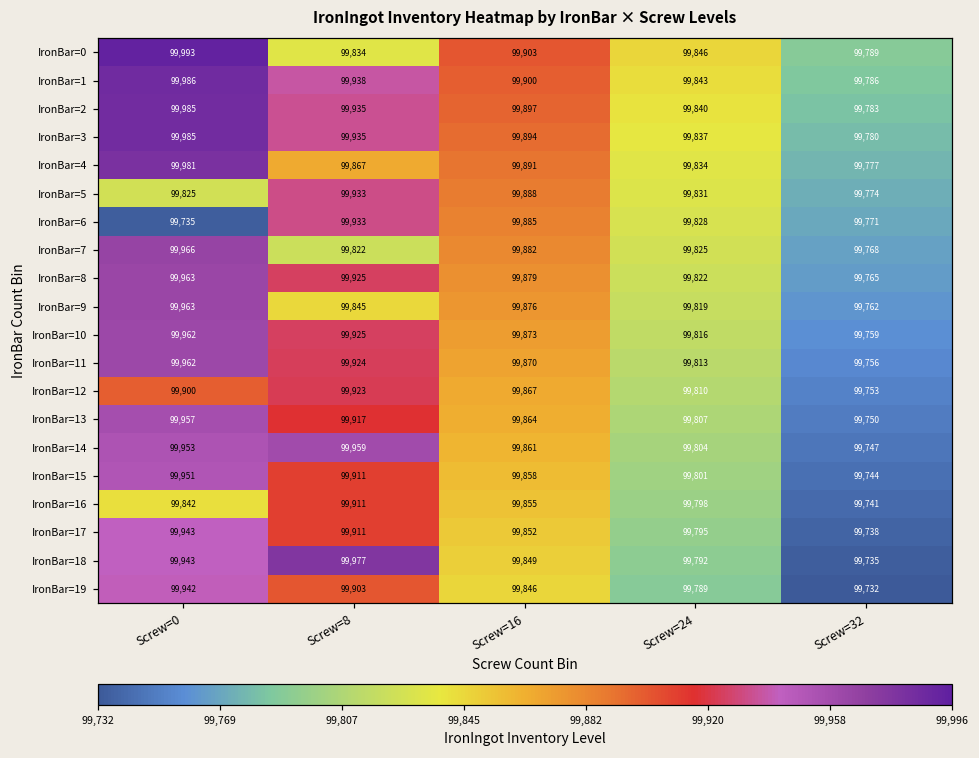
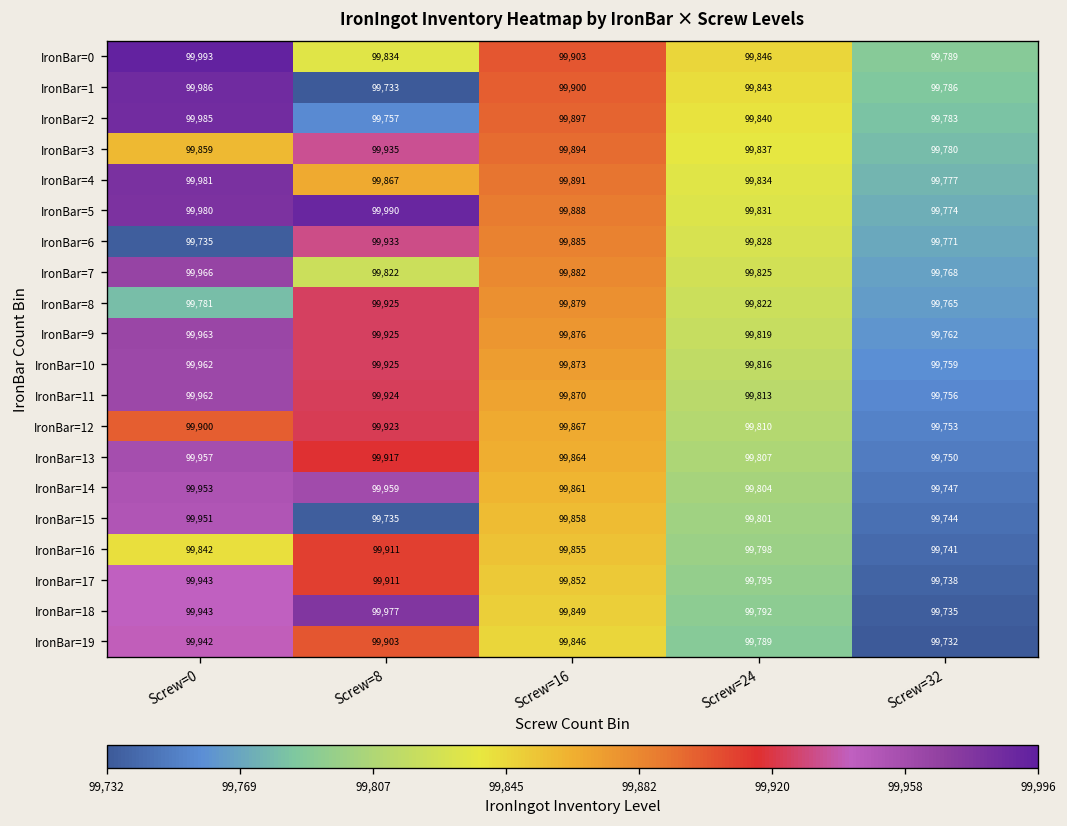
  {
    "IronBar=0": {
      "Screw=0": "99,993",
      "Screw=8": "99,834",
      "Screw=16": "99,903",
      "Screw=24": "99,846",
      "Screw=32": "99,789"
    },
    "IronBar=1": {
      "Screw=0": "99,986",
-     "Screw=8": "99,938",
+     "Screw=8": "99,733",
      "Screw=16": "99,900",
      "Screw=24": "99,843",
      "Screw=32": "99,786"
    },
    "IronBar=2": {
      "Screw=0": "99,985",
-     "Screw=8": "99,935",
+     "Screw=8": "99,757",
      "Screw=16": "99,897",
      "Screw=24": "99,840",
      "Screw=32": "99,783"
    },
    "IronBar=3": {
-     "Screw=0": "99,985",
+     "Screw=0": "99,859",
      "Screw=8": "99,935",
      "Screw=16": "99,894",
      "Screw=24": "99,837",
      "Screw=32": "99,780"
    },
    "IronBar=4": {
      "Screw=0": "99,981",
      "Screw=8": "99,867",
      "Screw=16": "99,891",
      "Screw=24": "99,834",
      "Screw=32": "99,777"
    },
    "IronBar=5": {
-     "Screw=0": "99,825",
-     "Screw=8": "99,933",
+     "Screw=0": "99,980",
+     "Screw=8": "99,990",
      "Screw=16": "99,888",
      "Screw=24": "99,831",
      "Screw=32": "99,774"
    },
    "IronBar=6": {
      "Screw=0": "99,735",
      "Screw=8": "99,933",
      "Screw=16": "99,885",
      "Screw=24": "99,828",
      "Screw=32": "99,771"
    },
    "IronBar=7": {
      "Screw=0": "99,966",
      "Screw=8": "99,822",
      "Screw=16": "99,882",
      "Screw=24": "99,825",
      "Screw=32": "99,768"
    },
    "IronBar=8": {
-     "Screw=0": "99,963",
+     "Screw=0": "99,781",
      "Screw=8": "99,925",
      "Screw=16": "99,879",
      "Screw=24": "99,822",
      "Screw=32": "99,765"
    },
    "IronBar=9": {
      "Screw=0": "99,963",
-     "Screw=8": "99,845",
+     "Screw=8": "99,925",
      "Screw=16": "99,876",
      "Screw=24": "99,819",
      "Screw=32": "99,762"
    },
    "IronBar=10": {
      "Screw=0": "99,962",
      "Screw=8": "99,925",
      "Screw=16": "99,873",
      "Screw=24": "99,816",
      "Screw=32": "99,759"
    },
    "IronBar=11": {
      "Screw=0": "99,962",
      "Screw=8": "99,924",
      "Screw=16": "99,870",
      "Screw=24": "99,813",
      "Screw=32": "99,756"
    },
    "IronBar=12": {
      "Screw=0": "99,900",
      "Screw=8": "99,923",
      "Screw=16": "99,867",
      "Screw=24": "99,810",
      "Screw=32": "99,753"
    },
    "IronBar=13": {
      "Screw=0": "99,957",
      "Screw=8": "99,917",
      "Screw=16": "99,864",
      "Screw=24": "99,807",
      "Screw=32": "99,750"
    },
    "IronBar=14": {
      "Screw=0": "99,953",
      "Screw=8": "99,959",
      "Screw=16": "99,861",
      "Screw=24": "99,804",
      "Screw=32": "99,747"
    },
    "IronBar=15": {
      "Screw=0": "99,951",
-     "Screw=8": "99,911",
+     "Screw=8": "99,735",
      "Screw=16": "99,858",
      "Screw=24": "99,801",
      "Screw=32": "99,744"
    },
    "IronBar=16": {
      "Screw=0": "99,842",
      "Screw=8": "99,911",
      "Screw=16": "99,855",
      "Screw=24": "99,798",
      "Screw=32": "99,741"
    },
    "IronBar=17": {
      "Screw=0": "99,943",
      "Screw=8": "99,911",
      "Screw=16": "99,852",
      "Screw=24": "99,795",
      "Screw=32": "99,738"
    },
    "IronBar=18": {
      "Screw=0": "99,943",
      "Screw=8": "99,977",
      "Screw=16": "99,849",
      "Screw=24": "99,792",
      "Screw=32": "99,735"
    },
    "IronBar=19": {
      "Screw=0": "99,942",
      "Screw=8": "99,903",
      "Screw=16": "99,846",
      "Screw=24": "99,789",
      "Screw=32": "99,732"
    }
  }
